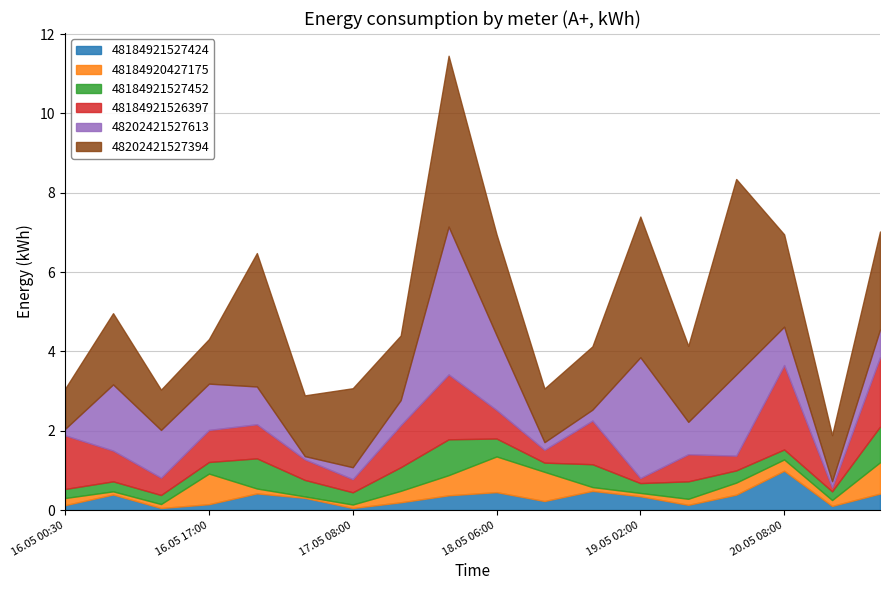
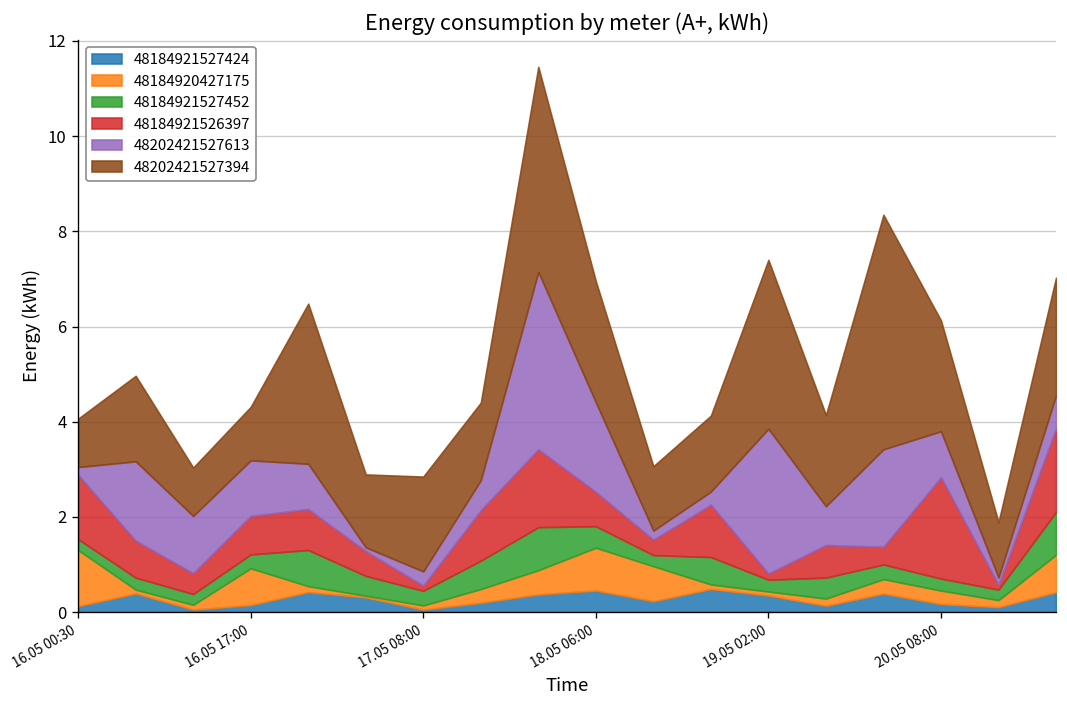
  {
    "48184921527424": {
      "16.05 00:30": 0.1,
      "16.05 17:00": 0.1,
      "18.05 06:00": 0.5,
      "19.05 02:00": 0.3,
-     "20.05 08:00": 1.0
+     "20.05 08:00": 0.2
    },
    "48184920427175": {
-     "16.05 00:30": 0.2,
+     "16.05 00:30": 1.2,
      "16.05 17:00": 0.8,
      "17.05 08:00": 0.1,
      "18.05 06:00": 0.9,
      "19.05 02:00": 0.1,
      "20.05 08:00": 0.3
    },
    "48184921527452": {
      "16.05 00:30": 0.2,
      "16.05 17:00": 0.3,
      "17.05 08:00": 0.3,
      "18.05 06:00": 0.5,
      "19.05 02:00": 0.2,
      "20.05 08:00": 0.3
    },
    "48184921526397": {
      "16.05 00:30": 1.4,
      "16.05 17:00": 0.8,
-     "17.05 08:00": 0.3,
+     "17.05 08:00": 0.1,
      "18.05 06:00": 0.7,
      "19.05 02:00": 0.1,
      "20.05 08:00": 2.1
    },
    "48202421527613": {
      "16.05 00:30": 0.2,
      "16.05 17:00": 1.2,
      "17.05 08:00": 0.3,
      "18.05 06:00": 1.9,
      "19.05 02:00": 3.0,
      "20.05 08:00": 1.0
    },
    "48202421527394": {
      "16.05 00:30": 1.0,
      "16.05 17:00": 1.1,
      "17.05 08:00": 2.0,
      "18.05 06:00": 2.5,
      "19.05 02:00": 3.5,
      "20.05 08:00": 2.3
    }
  }
